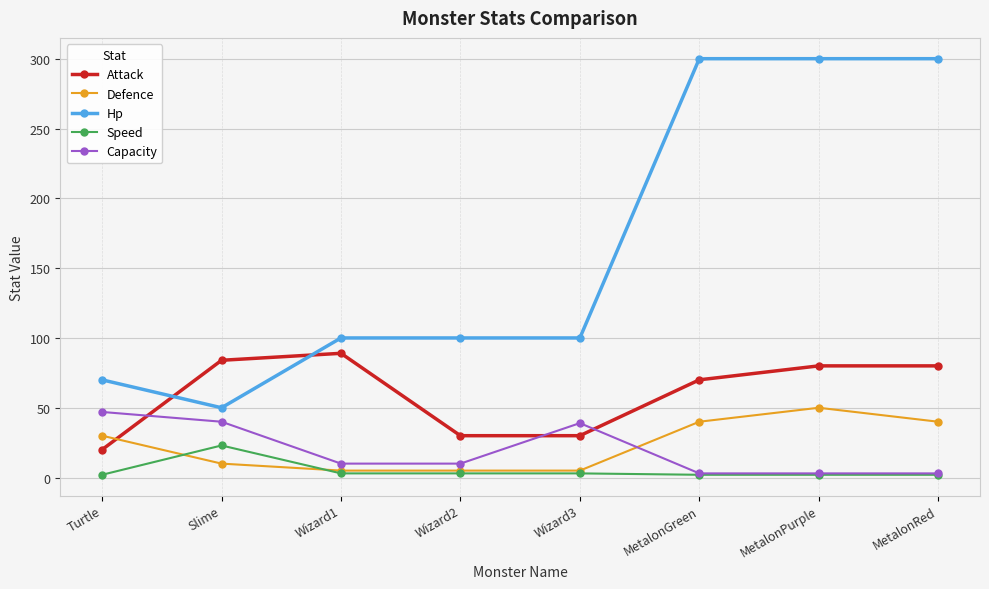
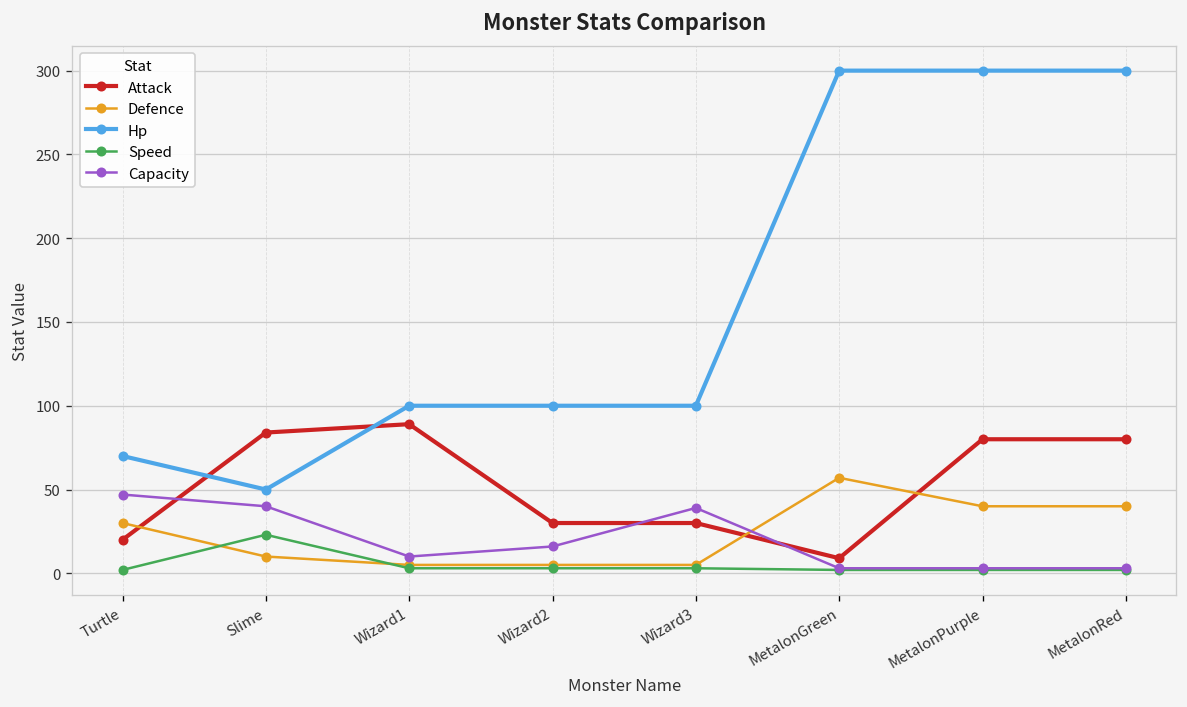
  {
    "Attack": {
      "Turtle": 20,
      "Slime": 84,
      "Wizard1": 89,
      "Wizard2": 30,
      "Wizard3": 30,
-     "MetalonGreen": 70,
+     "MetalonGreen": 9,
      "MetalonPurple": 80,
      "MetalonRed": 80
    },
    "Defence": {
      "Turtle": 30,
      "Slime": 10,
      "Wizard1": 5,
      "Wizard2": 5,
      "Wizard3": 5,
-     "MetalonGreen": 40,
-     "MetalonPurple": 50,
+     "MetalonGreen": 57,
+     "MetalonPurple": 40,
      "MetalonRed": 40
    },
    "Hp": {
      "Turtle": 70,
      "Slime": 50,
      "Wizard1": 100,
      "Wizard2": 100,
      "Wizard3": 100,
      "MetalonGreen": 300,
      "MetalonPurple": 300,
      "MetalonRed": 300
    },
    "Speed": {
      "Turtle": 2,
      "Slime": 23,
      "Wizard1": 3,
      "Wizard2": 3,
      "Wizard3": 3
    },
    "Capacity": {
      "Turtle": 47,
      "Slime": 40,
      "Wizard1": 10,
-     "Wizard2": 10,
+     "Wizard2": 16,
      "Wizard3": 39
    }
  }
